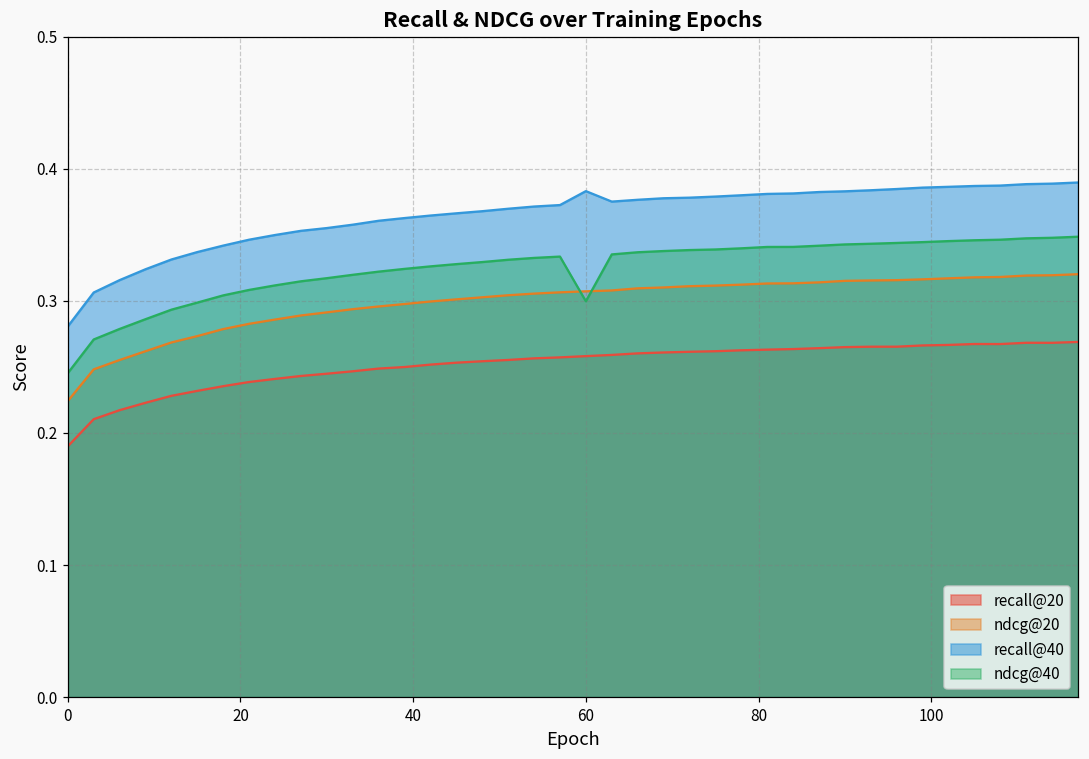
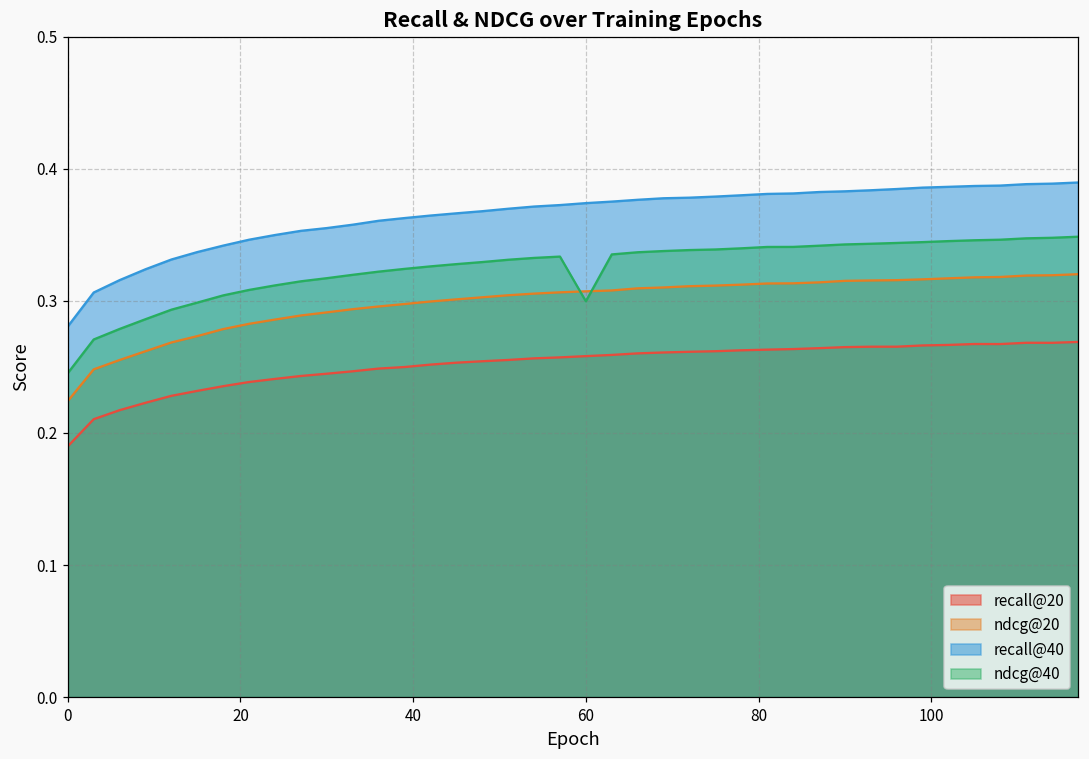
  {
    "recall@40": {
      "0": 0.281,
-     "60": 0.383
+     "60": 0.374
    },
    "ndcg@40": {
      "0": 0.245,
      "60": 0.300
    }
  }
